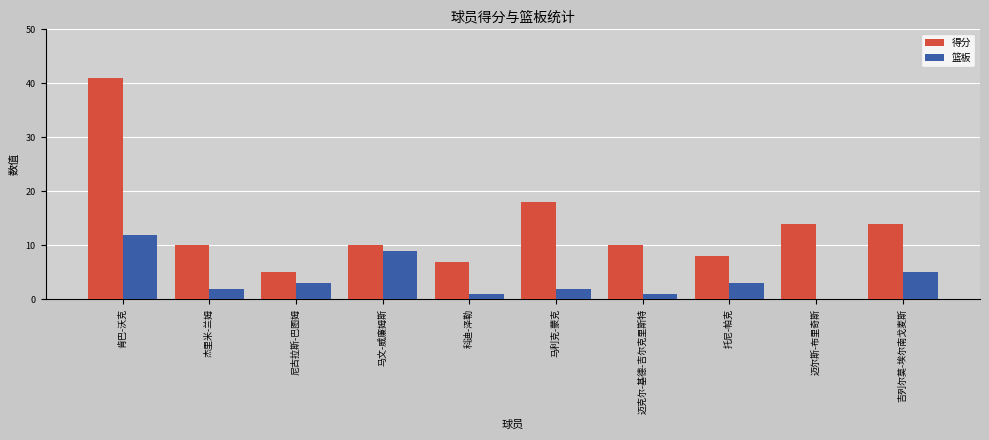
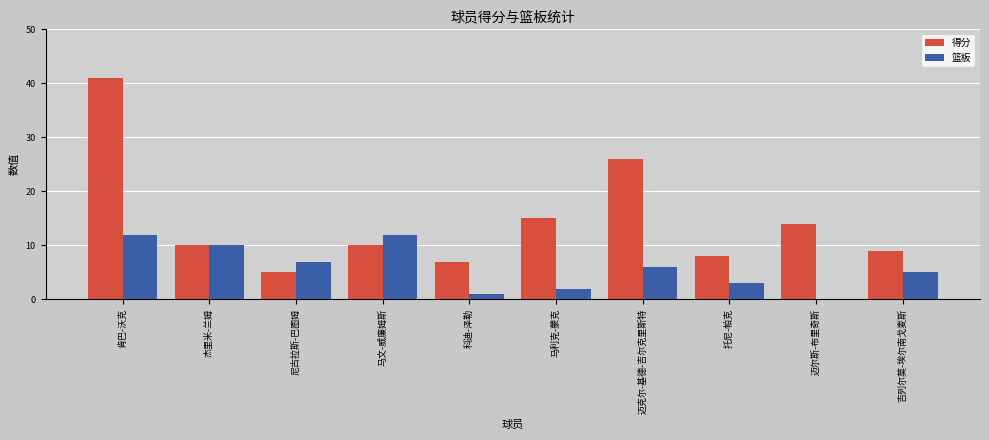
  {
    "得分": {
      "肯巴-沃克": 41,
      "杰里米-兰姆": 10,
      "尼古拉斯-巴图姆": 5,
      "马文-威廉姆斯": 10,
      "科迪-泽勒": 7,
-     "马利克-蒙克": 18,
-     "迈克尔-基德-吉尔克里斯特": 10,
+     "马利克-蒙克": 15,
+     "迈克尔-基德-吉尔克里斯特": 26,
      "托尼-帕克": 8,
      "迈尔斯-布里奇斯": 14,
-     "吉列尔莫-埃尔南戈麦斯": 14
+     "吉列尔莫-埃尔南戈麦斯": 9
    },
    "篮板": {
      "肯巴-沃克": 12,
-     "杰里米-兰姆": 2,
-     "尼古拉斯-巴图姆": 3,
-     "马文-威廉姆斯": 9,
+     "杰里米-兰姆": 10,
+     "尼古拉斯-巴图姆": 7,
+     "马文-威廉姆斯": 12,
      "科迪-泽勒": 1,
      "马利克-蒙克": 2,
-     "迈克尔-基德-吉尔克里斯特": 1,
+     "迈克尔-基德-吉尔克里斯特": 6,
      "托尼-帕克": 3,
      "迈尔斯-布里奇斯": 0,
      "吉列尔莫-埃尔南戈麦斯": 5
    }
  }
